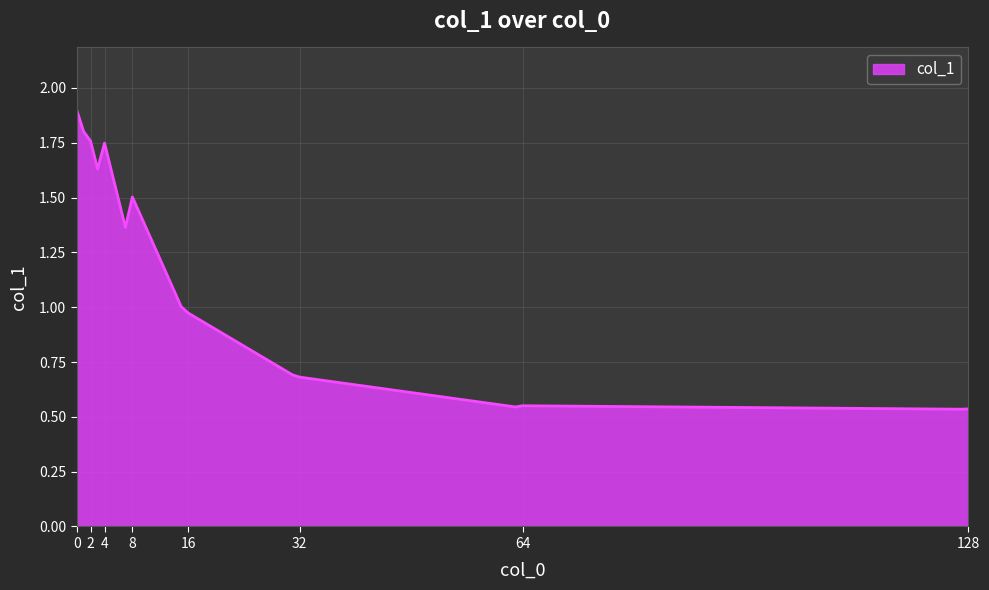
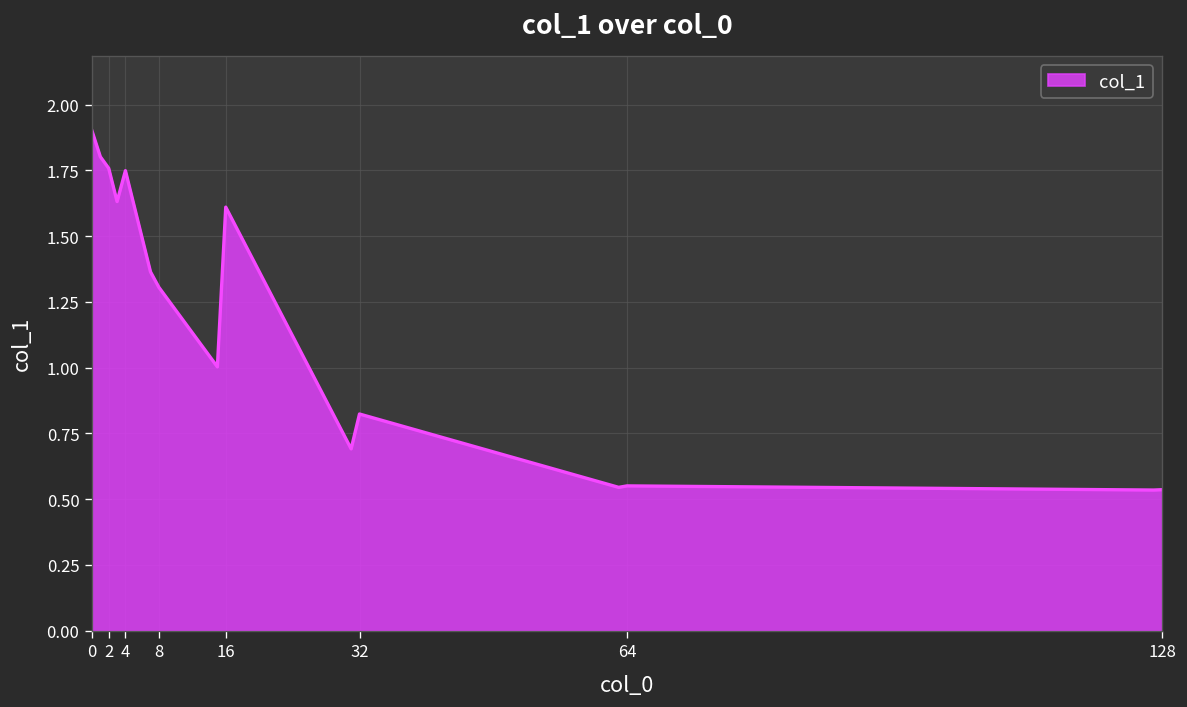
  {
    "0": 1.90,
    "2": 1.76,
    "4": 1.75,
-   "8": 1.50,
-   "16": 0.97,
-   "32": 0.68,
+   "8": 1.31,
+   "16": 1.61,
+   "32": 0.82,
    "64": 0.55,
    "128": 0.54
  }
